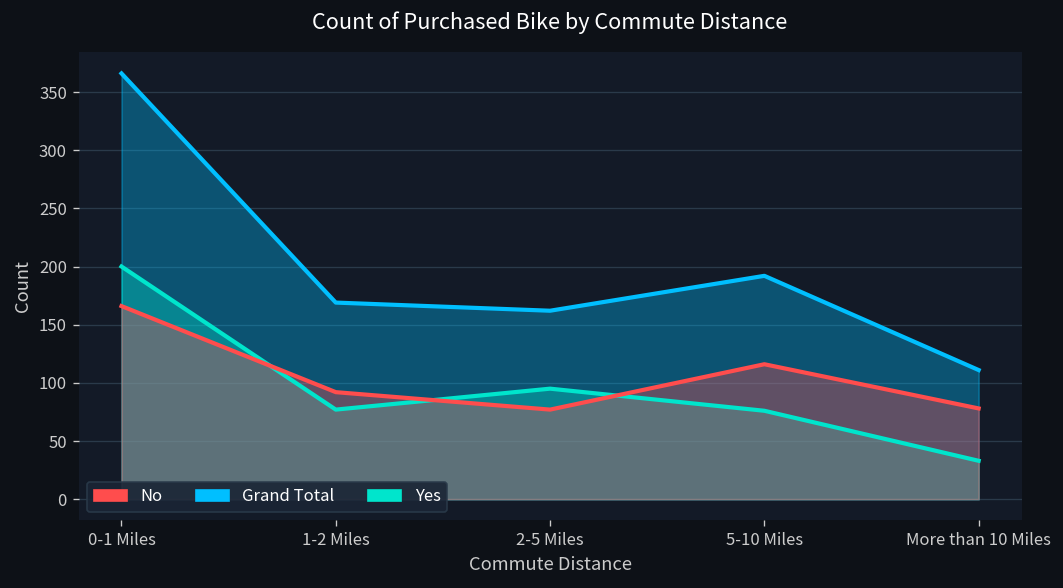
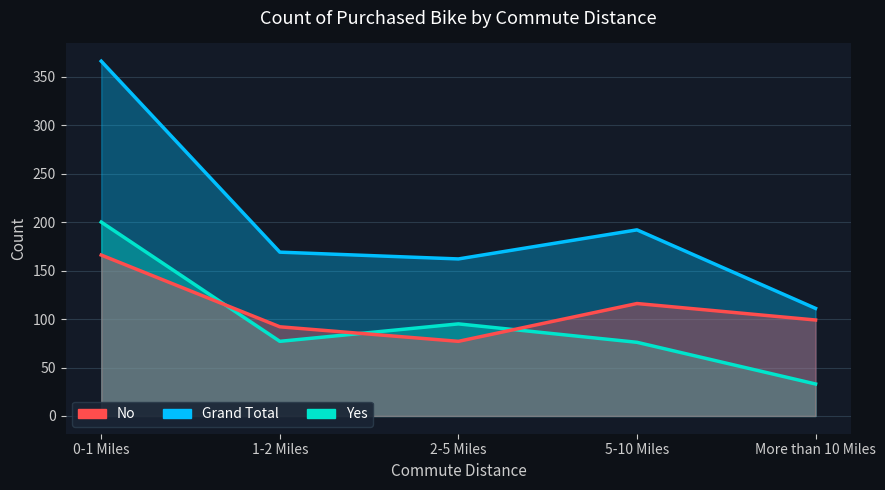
  {
    "No": {
      "0-1 Miles": 170,
      "1-2 Miles": 90,
      "2-5 Miles": 80,
      "5-10 Miles": 120,
-     "More than 10 Miles": 80
+     "More than 10 Miles": 100
    }
  }
